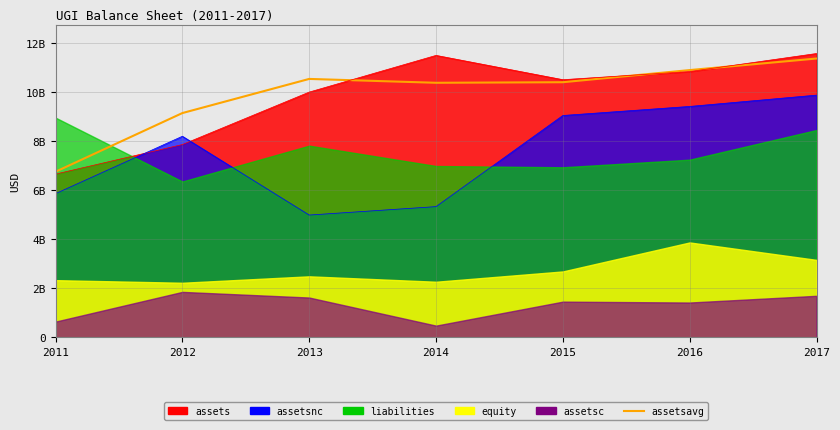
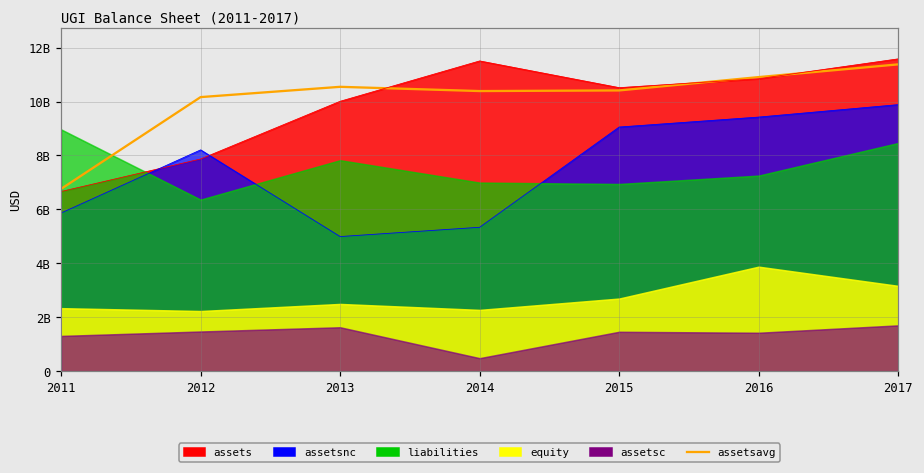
  {
    "assetsavg": {
-     "2012": 9200000000,
+     "2012": 10200000000,
      "2013": 10500000000,
      "2014": 10400000000,
      "2017": 11400000000
    },
    "assets": {
      "2012": 7900000000,
      "2013": 10000000000,
      "2014": 11500000000,
      "2017": 11600000000
    },
    "assetsnc": {
      "2011": 5900000000,
      "2012": 8200000000,
      "2013": 5000000000,
      "2014": 5300000000,
      "2015": 9100000000,
      "2016": 9400000000,
      "2017": 9900000000
    },
    "liabilities": {
      "2011": 9000000000,
      "2012": 6400000000,
      "2013": 7800000000,
      "2014": 7000000000,
      "2015": 6900000000,
      "2016": 7300000000,
      "2017": 8500000000
    },
    "equity": {
      "2011": 2300000000,
      "2012": 2200000000,
      "2013": 2500000000,
      "2014": 2300000000,
      "2015": 2700000000,
      "2016": 3900000000,
      "2017": 3200000000
    },
    "assetsc": {
-     "2011": 600000000,
-     "2012": 1900000000,
+     "2011": 1300000000,
+     "2012": 1500000000,
      "2013": 1600000000,
      "2014": 500000000,
      "2015": 1500000000,
      "2016": 1400000000,
      "2017": 1700000000
    }
  }
